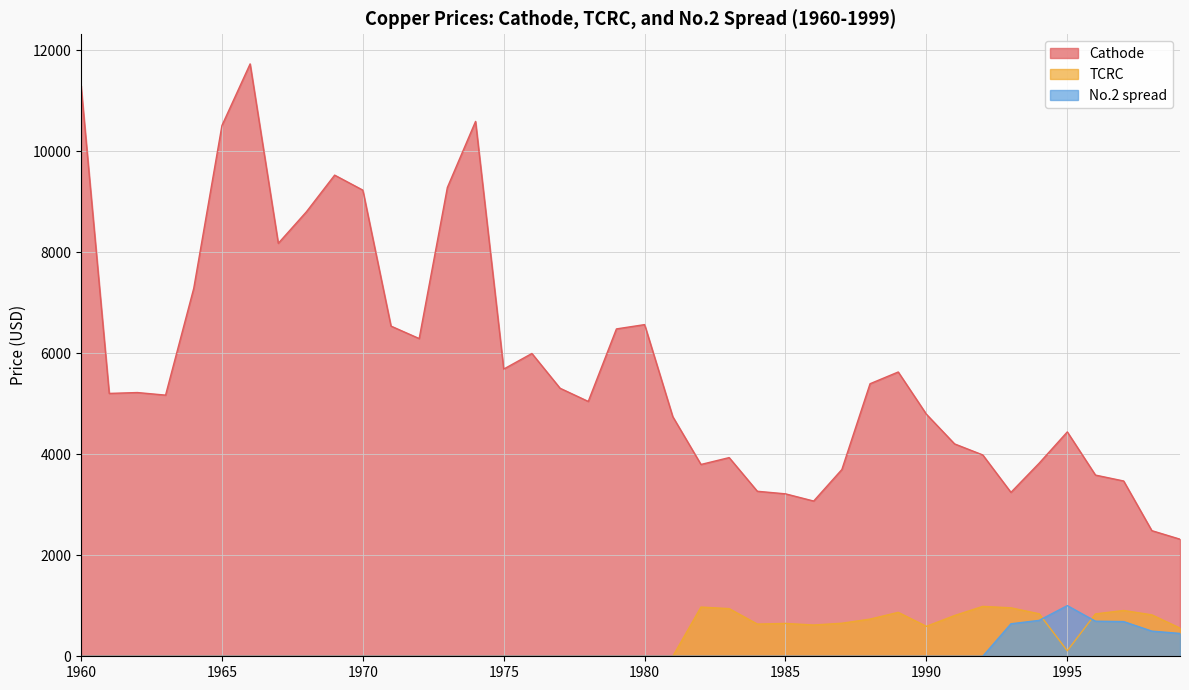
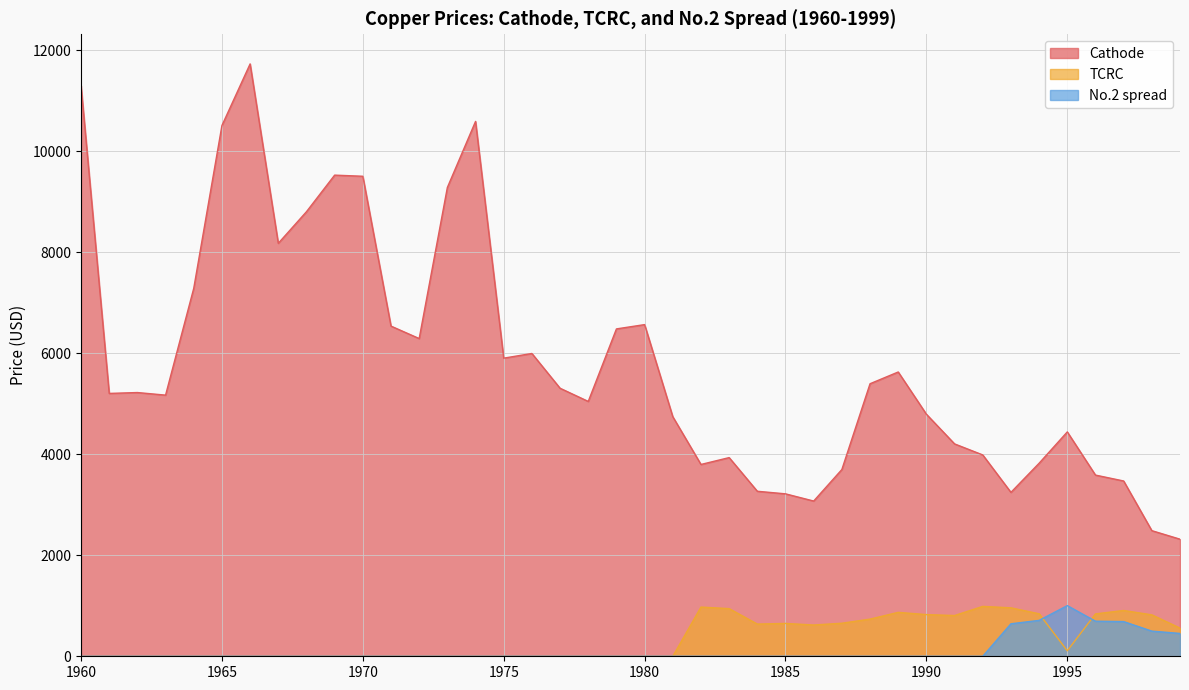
  {
    "Cathode": {
      "1960": 11300,
      "1965": 10500,
-     "1970": 9200,
-     "1975": 5700,
+     "1970": 9500,
+     "1975": 5900,
      "1980": 6600,
      "1985": 3200,
      "1990": 4800,
      "1995": 4400
    },
    "TCRC": {
      "1985": 700,
-     "1990": 600,
+     "1990": 800,
      "1995": 100
    },
    "No.2 spread": {
      "1985": 0,
      "1990": 0,
      "1995": 1000
    }
  }
